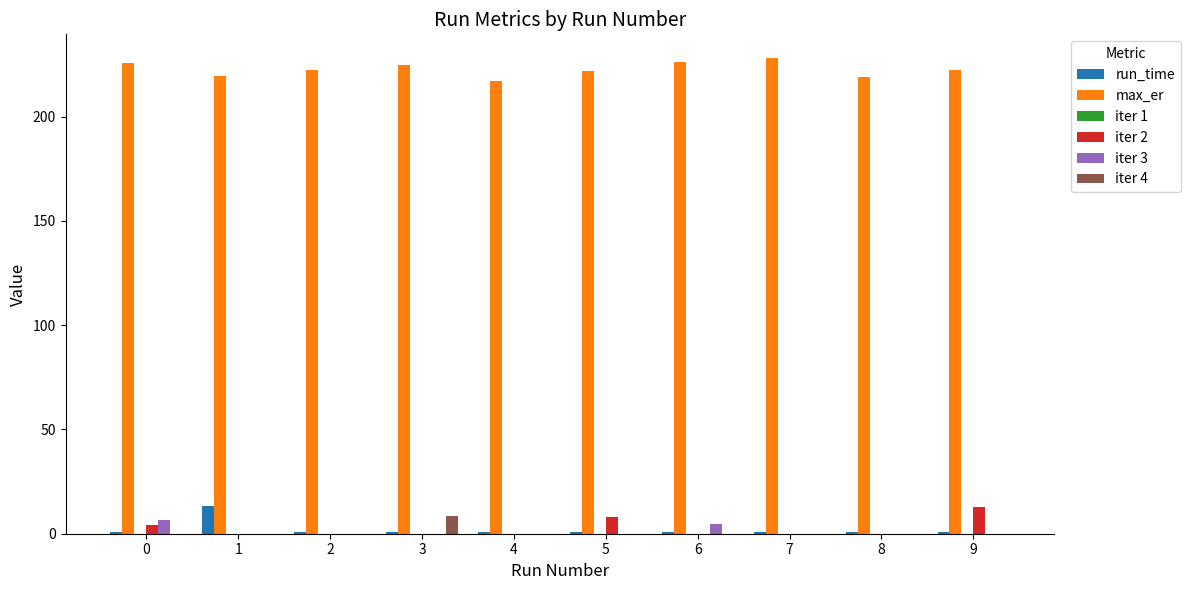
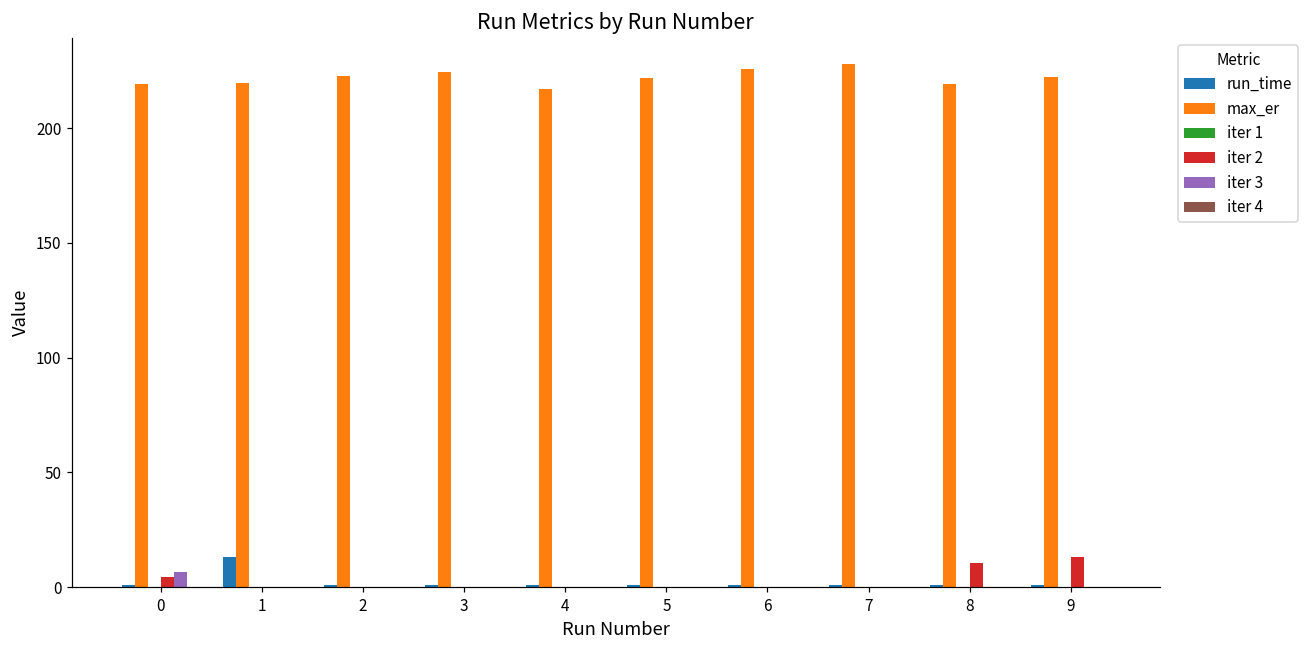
  {
    "run_time": {
      "1": 13
    },
    "max_er": {
-     "0": 226,
+     "0": 219,
      "1": 220,
      "2": 223,
      "3": 225,
      "4": 217,
      "5": 222,
      "6": 226,
      "7": 228,
      "8": 219,
      "9": 222
    },
    "iter 2": {
      "0": 4,
-     "5": 8,
-     "8": 0,
+     "5": 0,
+     "8": 11,
      "9": 13
    },
    "iter 3": {
      "0": 6,
-     "6": 5
+     "6": 0
    },
    "iter 4": {
-     "3": 8
+     "3": 0
    }
  }
